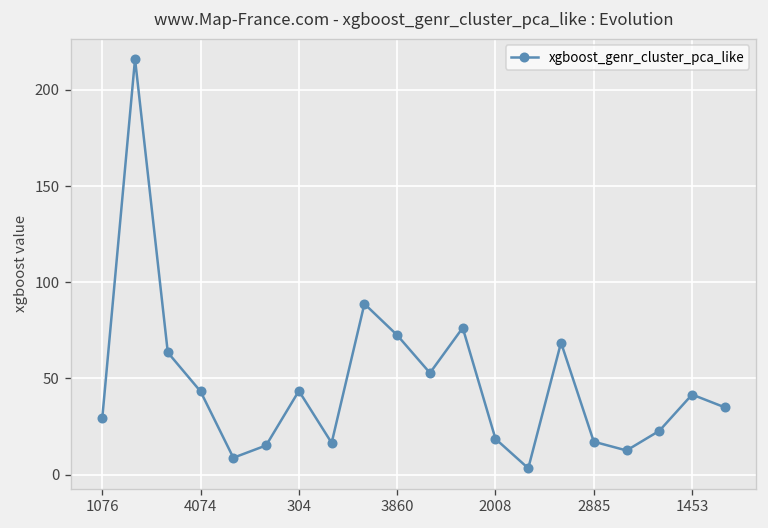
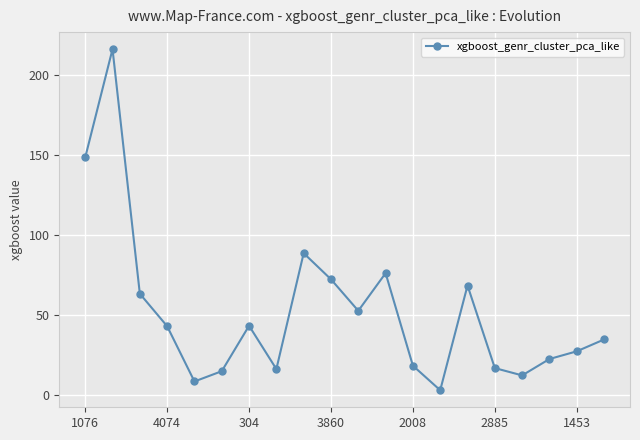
  {
-   "1076": 29,
+   "1076": 149,
    "4074": 43,
    "304": 43,
    "3860": 72,
    "2008": 19,
    "2885": 17,
-   "1453": 42
+   "1453": 28
  }
